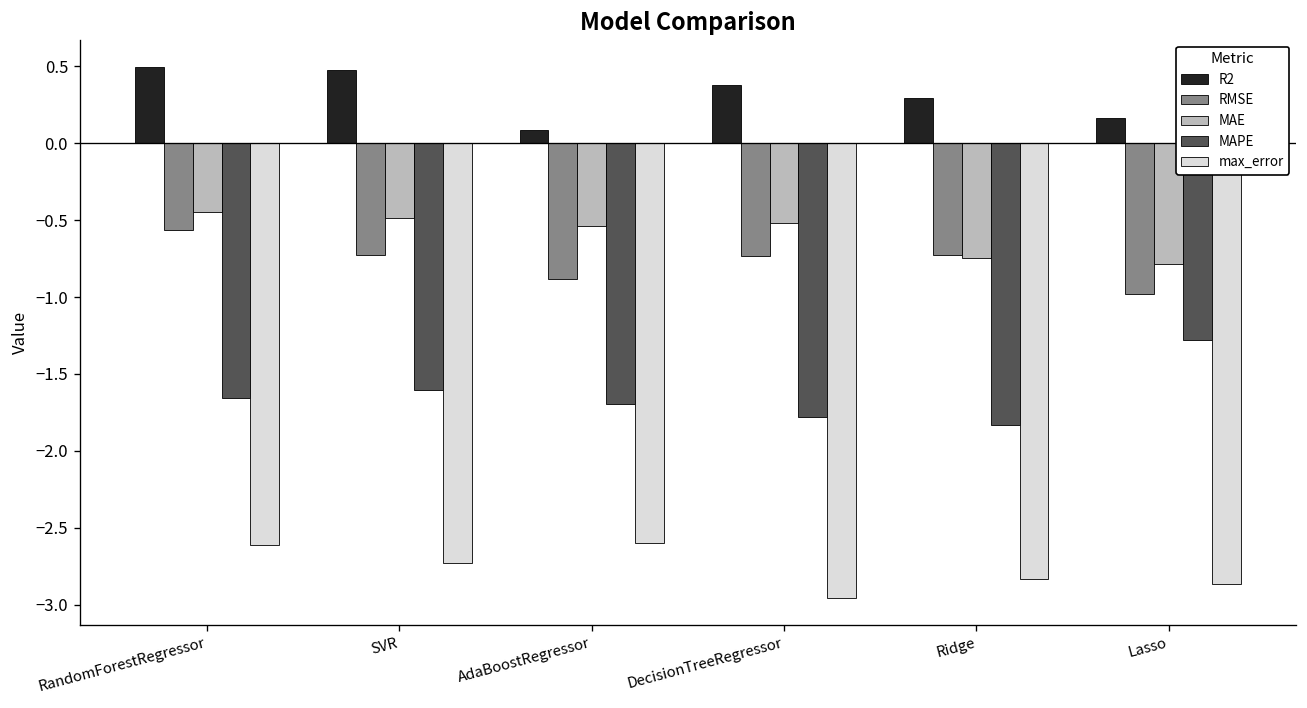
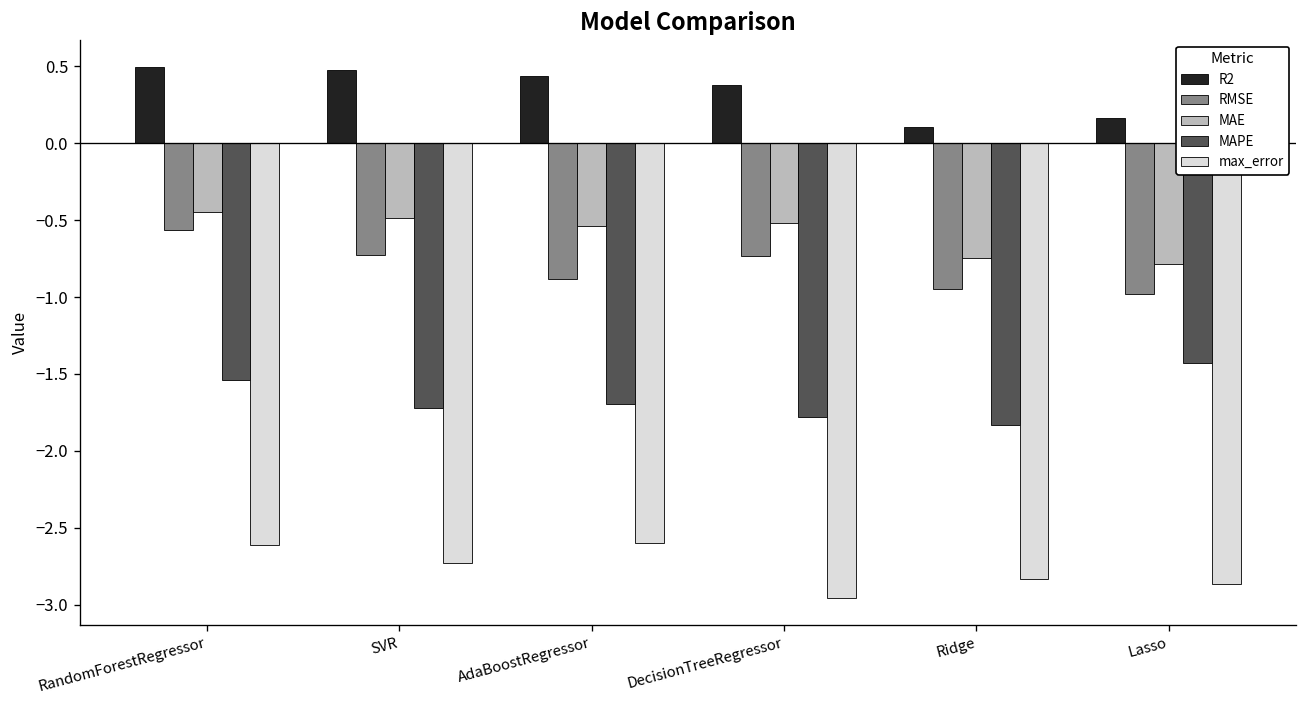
  {
    "R2": {
      "RandomForestRegressor": 0.50,
      "SVR": 0.47,
-     "AdaBoostRegressor": 0.08,
+     "AdaBoostRegressor": 0.43,
      "DecisionTreeRegressor": 0.38,
-     "Ridge": 0.30,
+     "Ridge": 0.11,
      "Lasso": 0.16
    },
    "RMSE": {
      "RandomForestRegressor": -0.56,
      "SVR": -0.73,
      "AdaBoostRegressor": -0.88,
      "DecisionTreeRegressor": -0.73,
-     "Ridge": -0.73,
+     "Ridge": -0.95,
      "Lasso": -0.98
    },
    "MAPE": {
-     "RandomForestRegressor": -1.66,
-     "SVR": -1.60,
+     "RandomForestRegressor": -1.54,
+     "SVR": -1.72,
      "AdaBoostRegressor": -1.69,
      "DecisionTreeRegressor": -1.78,
      "Ridge": -1.83,
-     "Lasso": -1.28
+     "Lasso": -1.43
    }
  }
